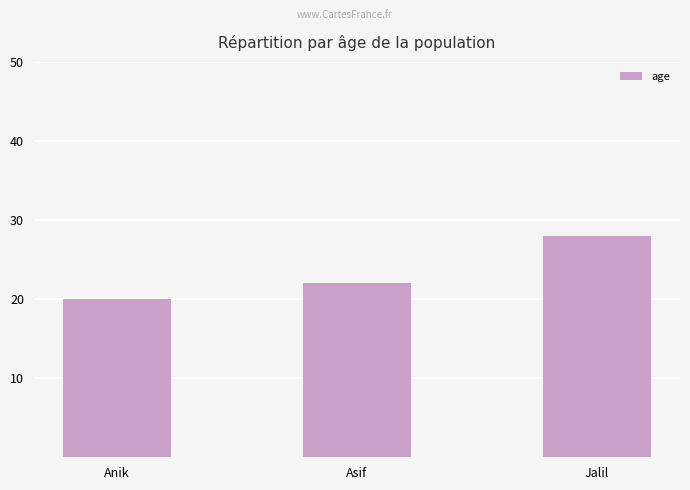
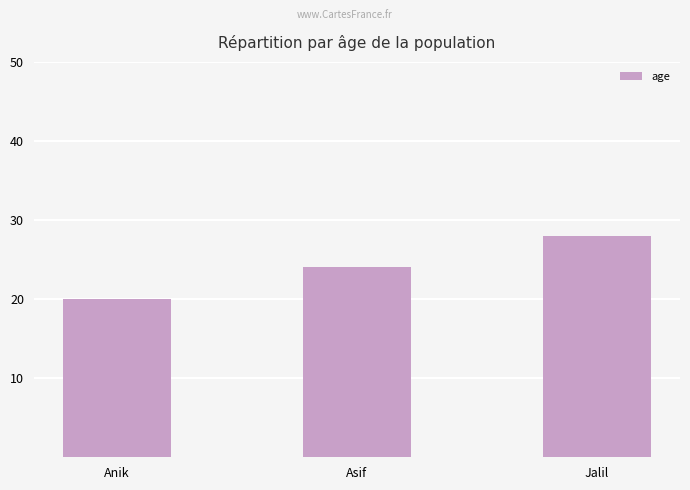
  {
    "Anik": 20,
-   "Asif": 22,
+   "Asif": 24,
    "Jalil": 28
  }
